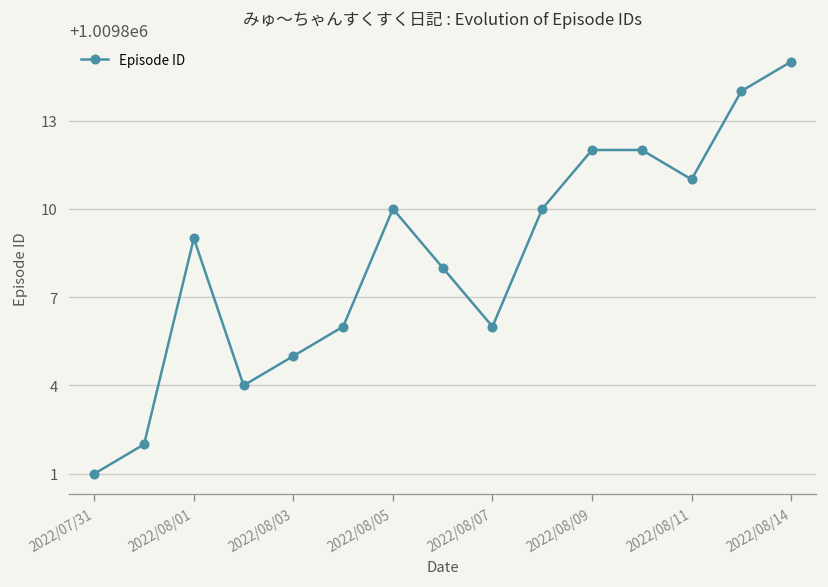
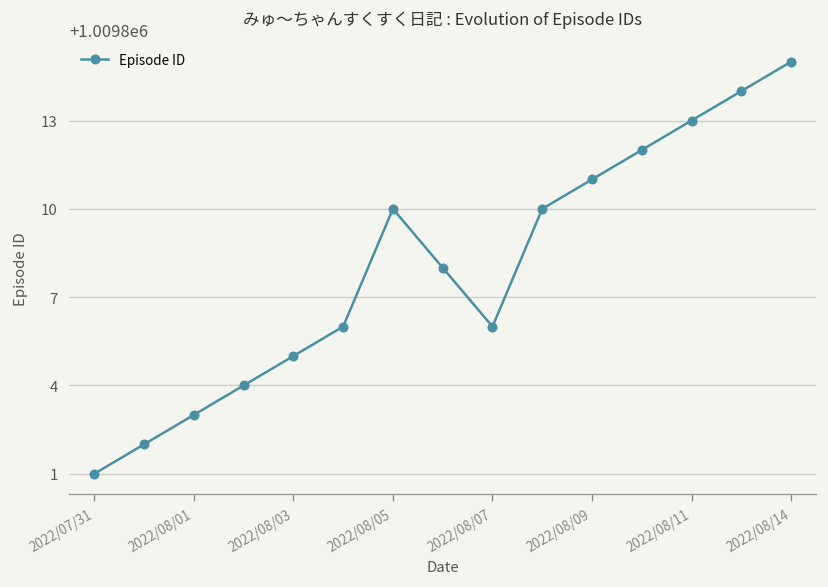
  {
    "2022/07/31": 1009801,
-   "2022/08/01": 1009809,
+   "2022/08/01": 1009803,
    "2022/08/03": 1009805,
    "2022/08/05": 1009810,
    "2022/08/07": 1009806,
-   "2022/08/09": 1009812,
-   "2022/08/11": 1009811,
+   "2022/08/09": 1009811,
+   "2022/08/11": 1009813,
    "2022/08/14": 1009815
  }
